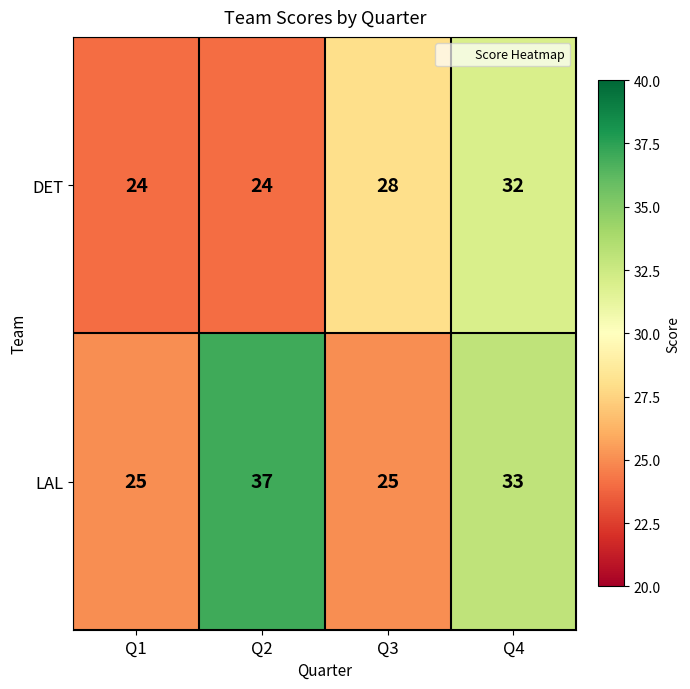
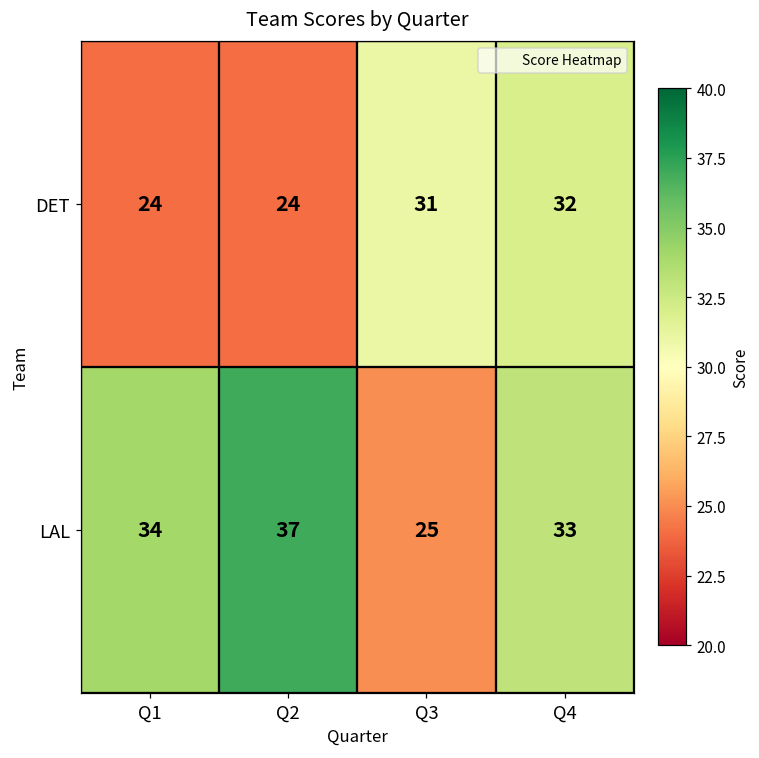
  {
    "DET": {
      "Q1": 24,
      "Q2": 24,
-     "Q3": 28,
+     "Q3": 31,
      "Q4": 32
    },
    "LAL": {
-     "Q1": 25,
+     "Q1": 34,
      "Q2": 37,
      "Q3": 25,
      "Q4": 33
    }
  }
